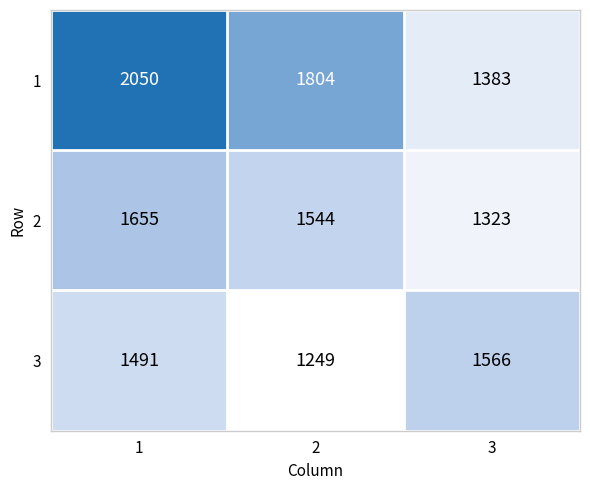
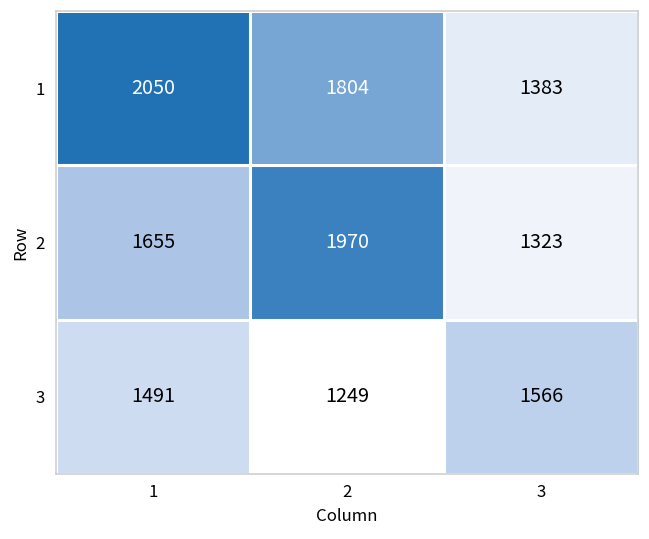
  {
    "1": {
      "1": 2050,
      "2": 1804,
      "3": 1383
    },
    "2": {
      "1": 1655,
-     "2": 1544,
+     "2": 1970,
      "3": 1323
    },
    "3": {
      "1": 1491,
      "2": 1249,
      "3": 1566
    }
  }
